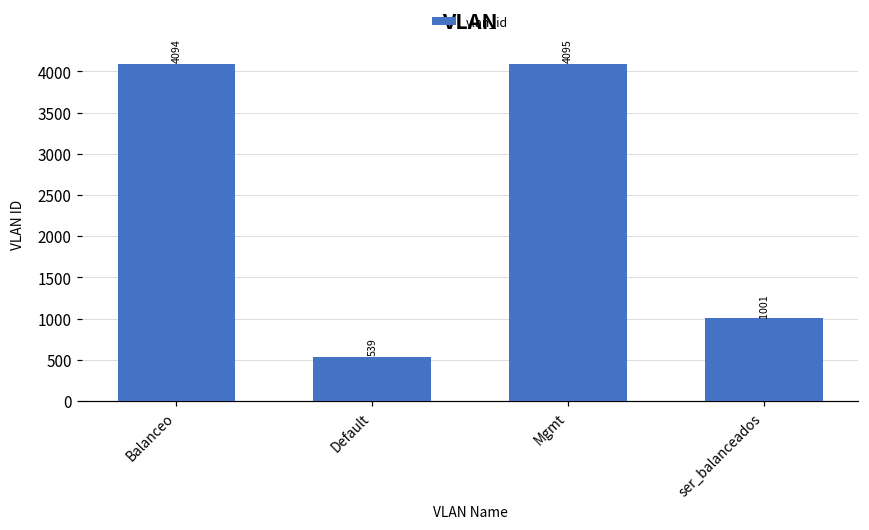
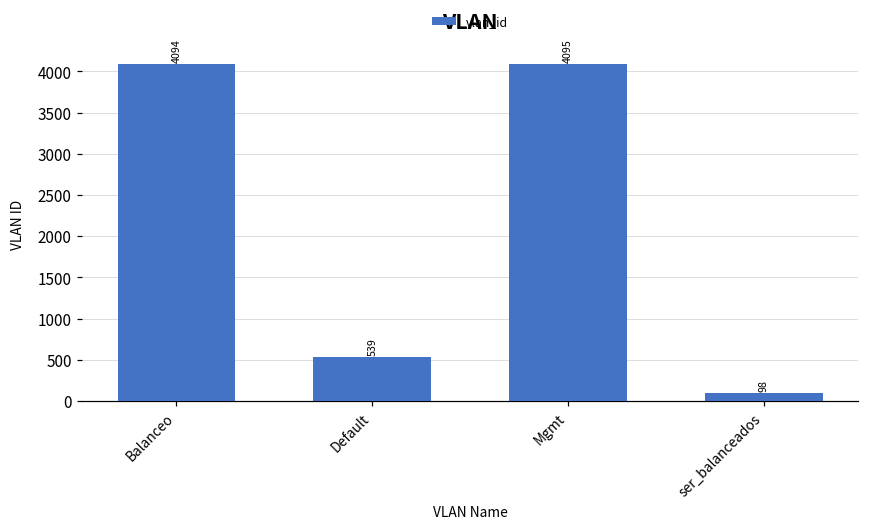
  {
    "Balanceo": 4094,
    "Default": 539,
    "Mgmt": 4095,
-   "ser_balanceados": 1001
+   "ser_balanceados": 98
  }
